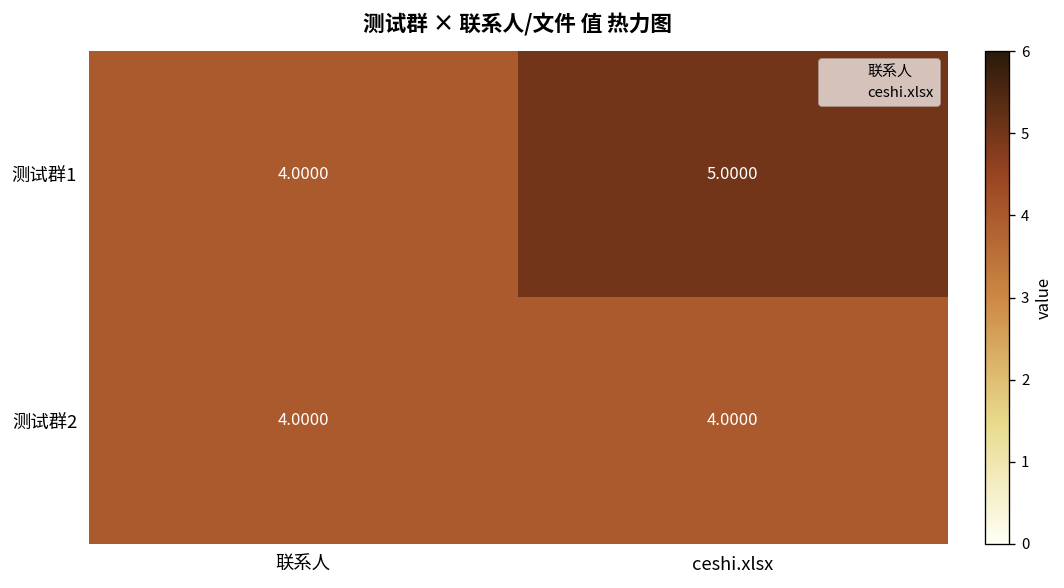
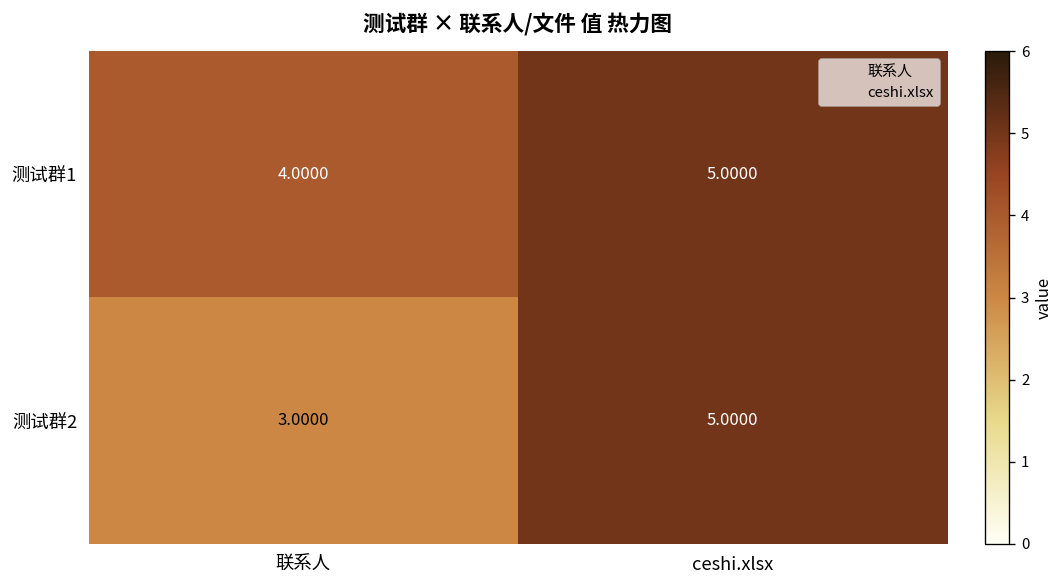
  {
    "测试群1": {
      "联系人": 4.0000,
      "ceshi.xlsx": 5.0000
    },
    "测试群2": {
-     "联系人": 4.0000,
-     "ceshi.xlsx": 4.0000
+     "联系人": 3.0000,
+     "ceshi.xlsx": 5.0000
    }
  }
